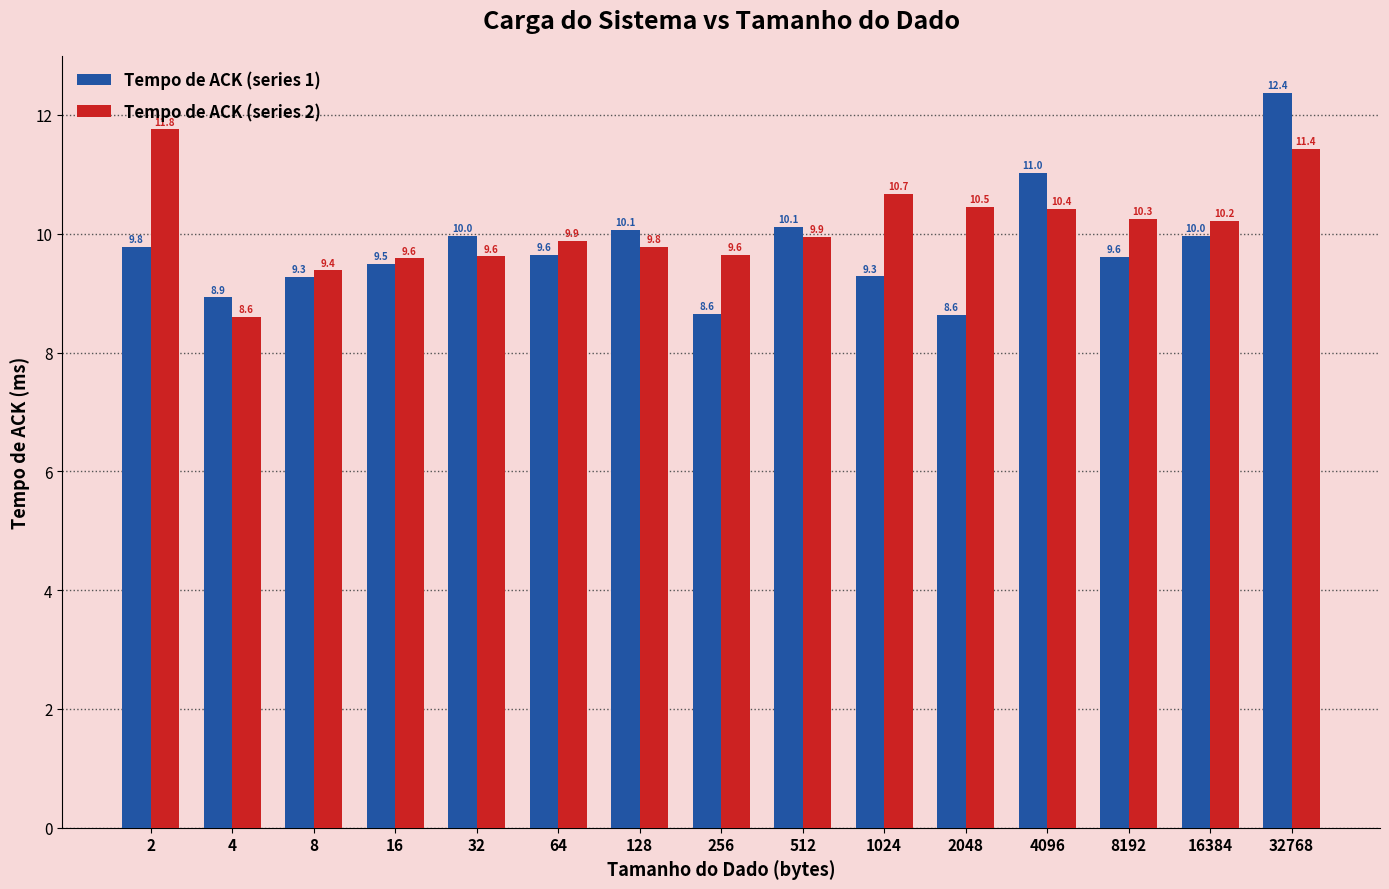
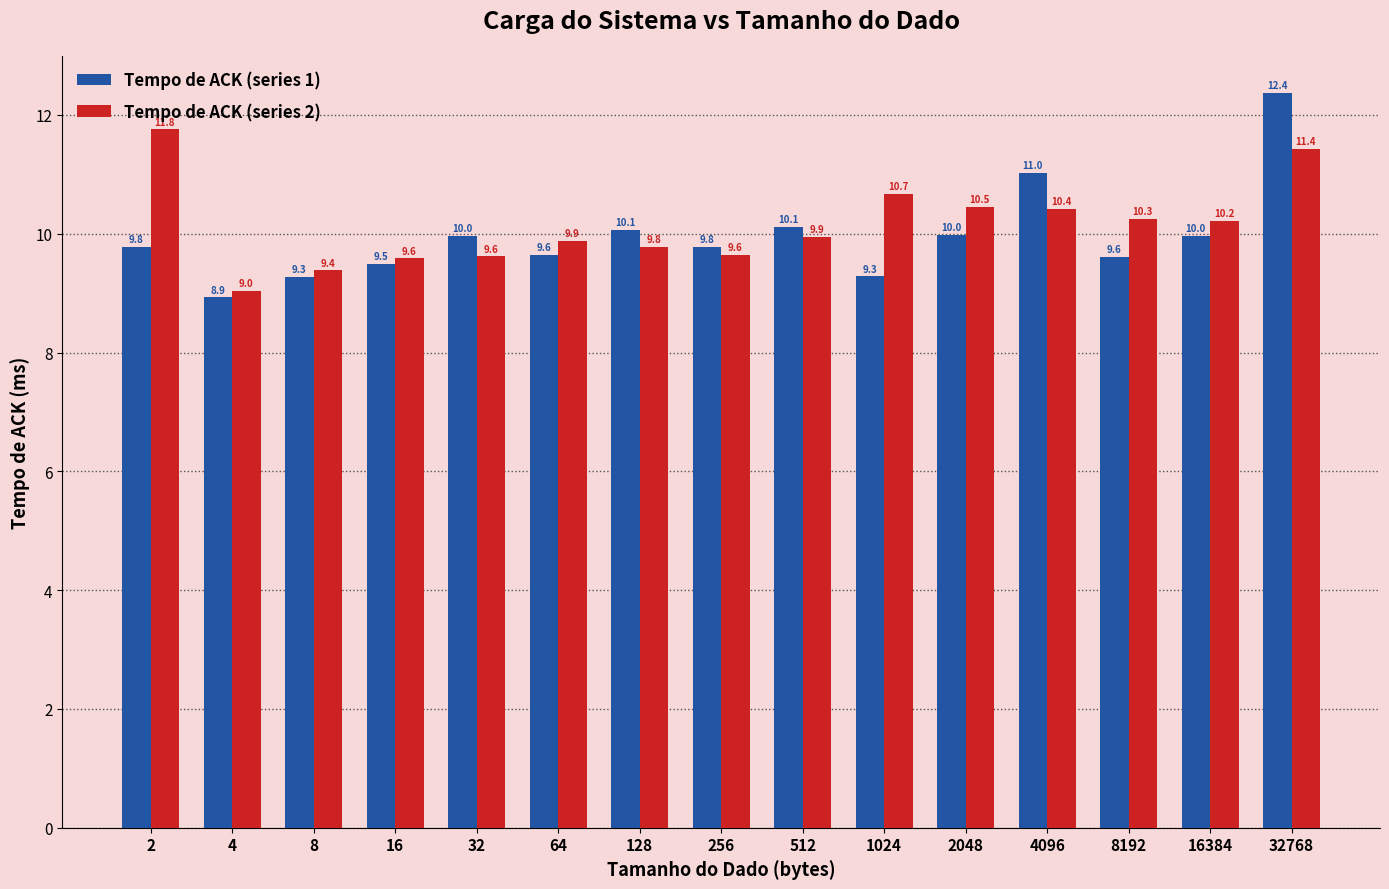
  {
    "Tempo de ACK (series 1)": {
      "2": 9.8,
      "4": 8.9,
      "8": 9.3,
      "16": 9.5,
      "32": 10.0,
      "64": 9.6,
      "128": 10.1,
-     "256": 8.6,
+     "256": 9.8,
      "512": 10.1,
      "1024": 9.3,
-     "2048": 8.6,
+     "2048": 10.0,
      "4096": 11.0,
      "8192": 9.6,
      "16384": 10.0,
      "32768": 12.4
    },
    "Tempo de ACK (series 2)": {
      "2": 11.8,
-     "4": 8.6,
+     "4": 9.0,
      "8": 9.4,
      "16": 9.6,
      "32": 9.6,
      "64": 9.9,
      "128": 9.8,
      "256": 9.6,
      "512": 9.9,
      "1024": 10.7,
      "2048": 10.5,
      "4096": 10.4,
      "8192": 10.3,
      "16384": 10.2,
      "32768": 11.4
    }
  }
